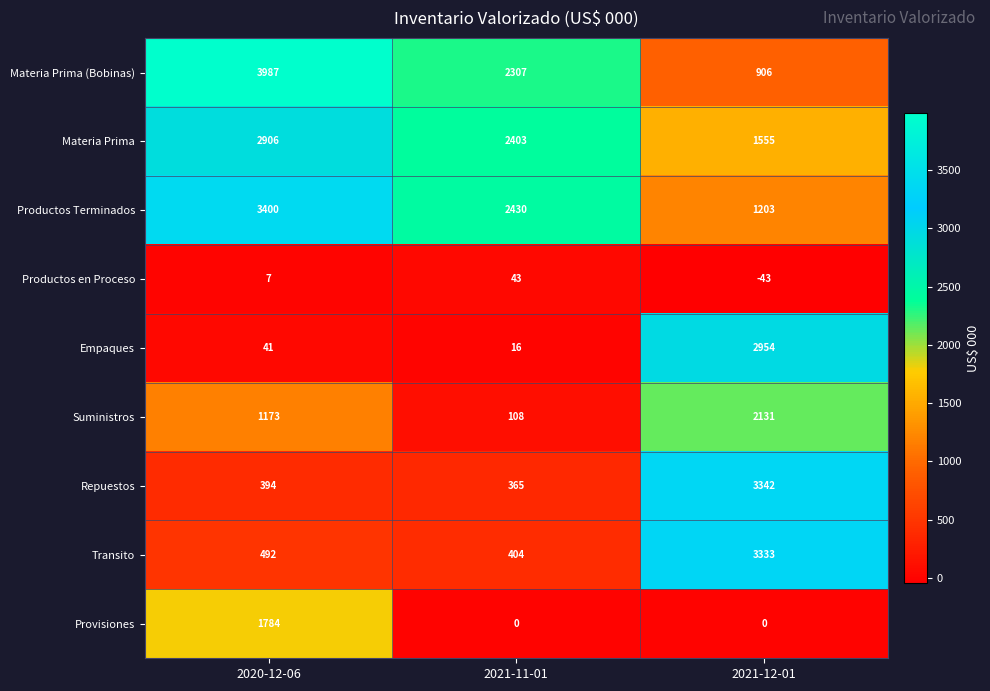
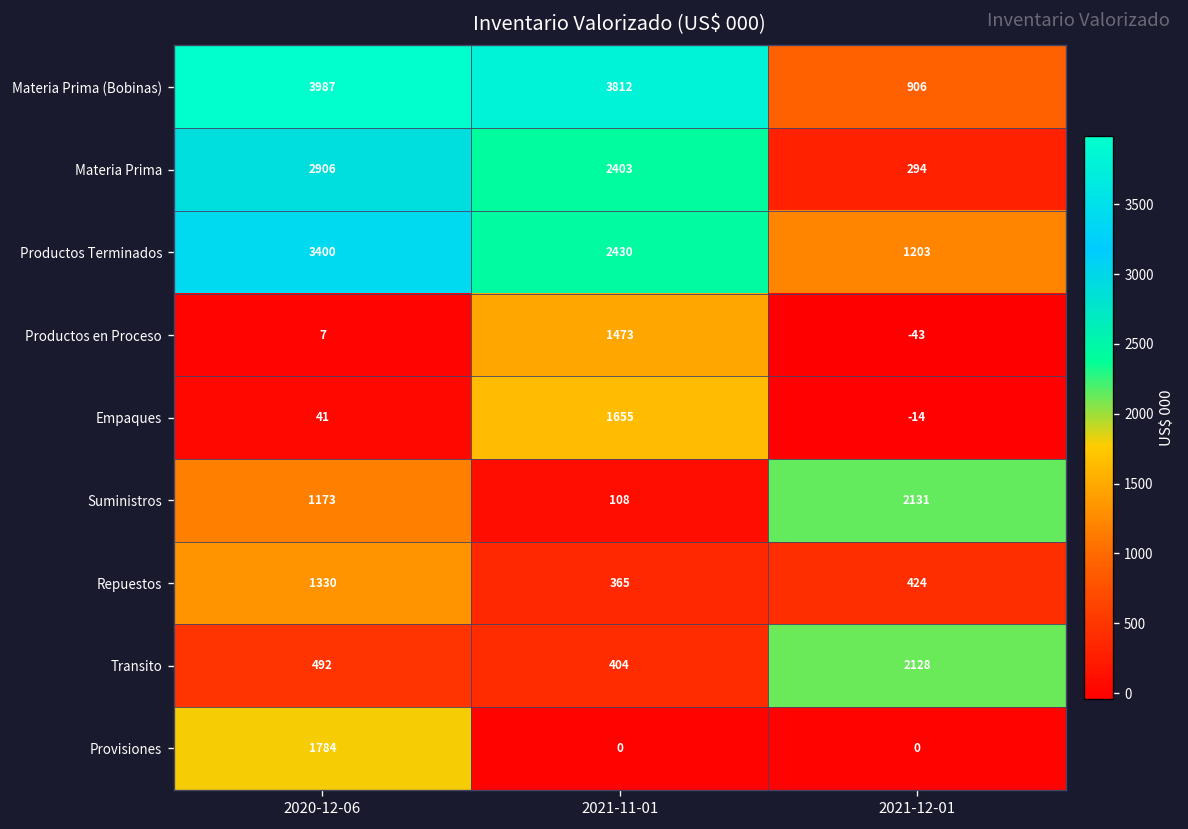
  {
    "Materia Prima (Bobinas)": {
      "2020-12-06": 3987,
-     "2021-11-01": 2307,
+     "2021-11-01": 3812,
      "2021-12-01": 906
    },
    "Materia Prima": {
      "2020-12-06": 2906,
      "2021-11-01": 2403,
-     "2021-12-01": 1555
+     "2021-12-01": 294
    },
    "Productos Terminados": {
      "2020-12-06": 3400,
      "2021-11-01": 2430,
      "2021-12-01": 1203
    },
    "Productos en Proceso": {
      "2020-12-06": 7,
-     "2021-11-01": 43,
+     "2021-11-01": 1473,
      "2021-12-01": -43
    },
    "Empaques": {
      "2020-12-06": 41,
-     "2021-11-01": 16,
-     "2021-12-01": 2954
+     "2021-11-01": 1655,
+     "2021-12-01": -14
    },
    "Suministros": {
      "2020-12-06": 1173,
      "2021-11-01": 108,
      "2021-12-01": 2131
    },
    "Repuestos": {
-     "2020-12-06": 394,
+     "2020-12-06": 1330,
      "2021-11-01": 365,
-     "2021-12-01": 3342
+     "2021-12-01": 424
    },
    "Transito": {
      "2020-12-06": 492,
      "2021-11-01": 404,
-     "2021-12-01": 3333
+     "2021-12-01": 2128
    },
    "Provisiones": {
      "2020-12-06": 1784,
      "2021-11-01": 0,
      "2021-12-01": 0
    }
  }
